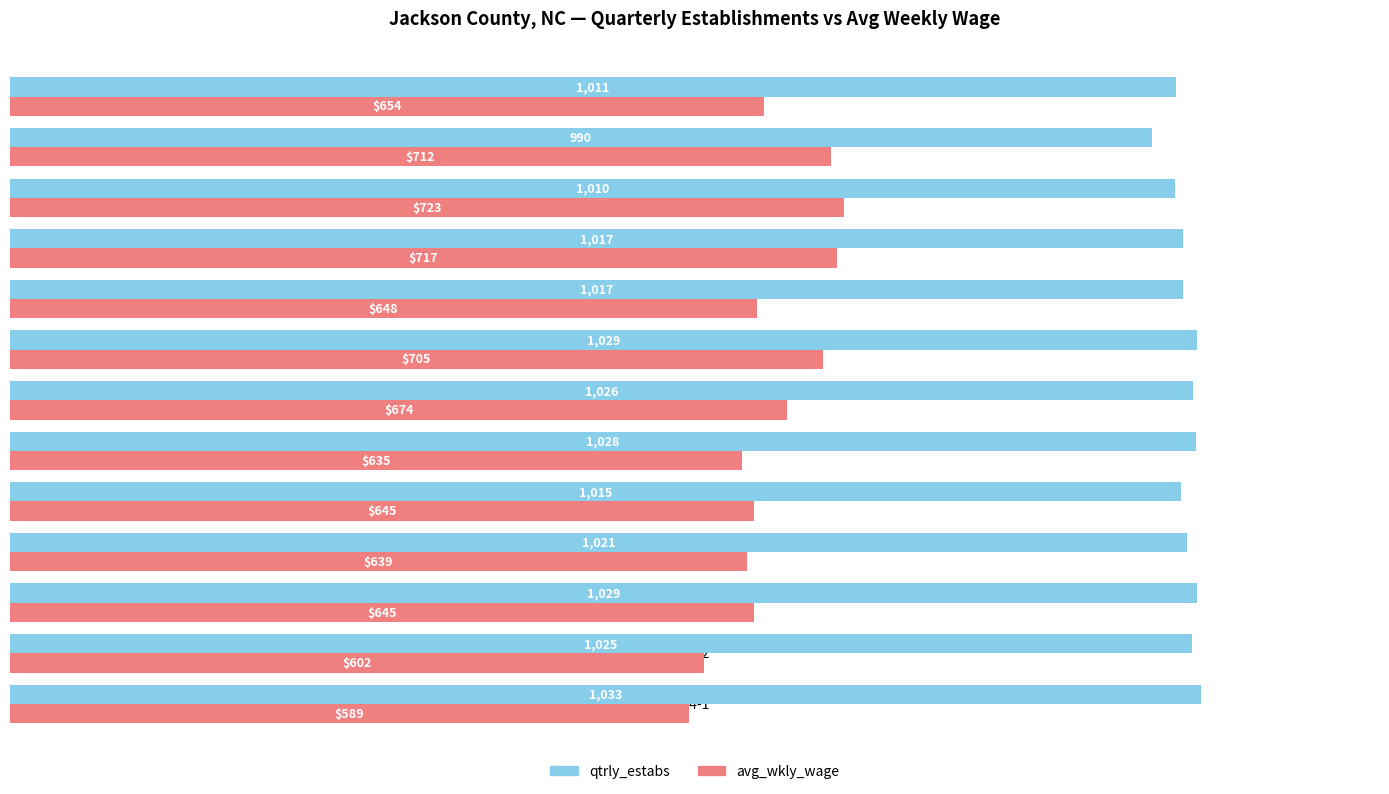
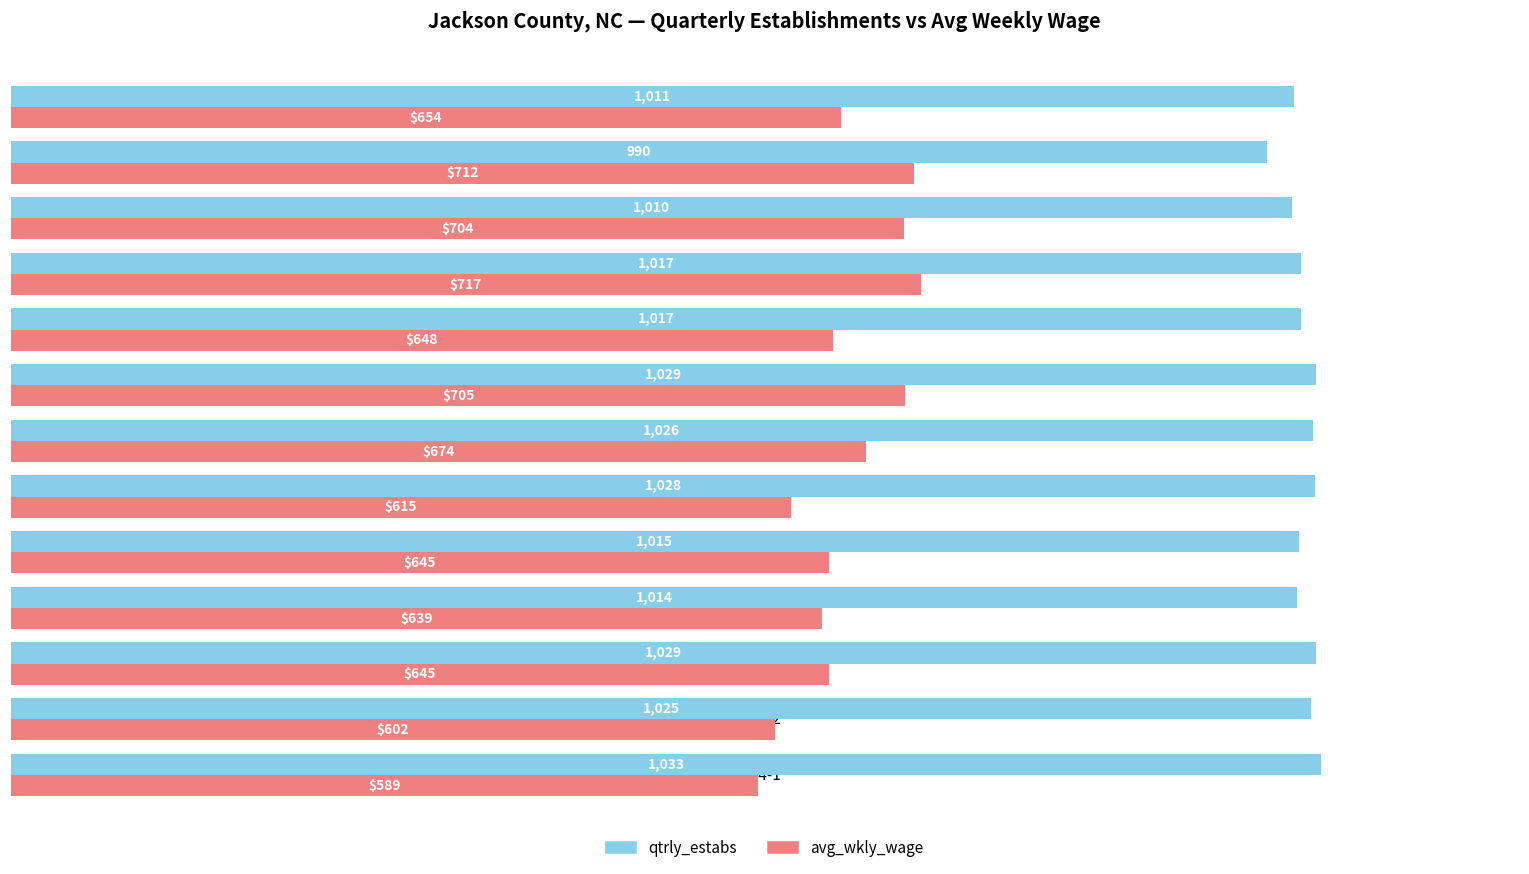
  {
    "avg_wkly_wage": {
      "2017-1": "$654",
      "2016-4": "$712",
-     "2016-3": "$723",
+     "2016-3": "$704",
      "2016-2": "$717",
      "2016-1": "$648",
      "2015-4": "$705",
      "2015-3": "$674",
-     "2015-2": "$635",
+     "2015-2": "$615",
      "2015-1": "$645",
      "2014-4": "$639",
      "2014-3": "$645",
      "2014-2": "$602",
      "2014-1": "$589"
    },
    "qtrly_estabs": {
      "2017-1": "1,011",
      "2016-4": "990",
      "2016-3": "1,010",
      "2016-2": "1,017",
      "2016-1": "1,017",
      "2015-4": "1,029",
      "2015-3": "1,026",
      "2015-2": "1,028",
      "2015-1": "1,015",
-     "2014-4": "1,021",
+     "2014-4": "1,014",
      "2014-3": "1,029",
      "2014-2": "1,025",
      "2014-1": "1,033"
    }
  }
